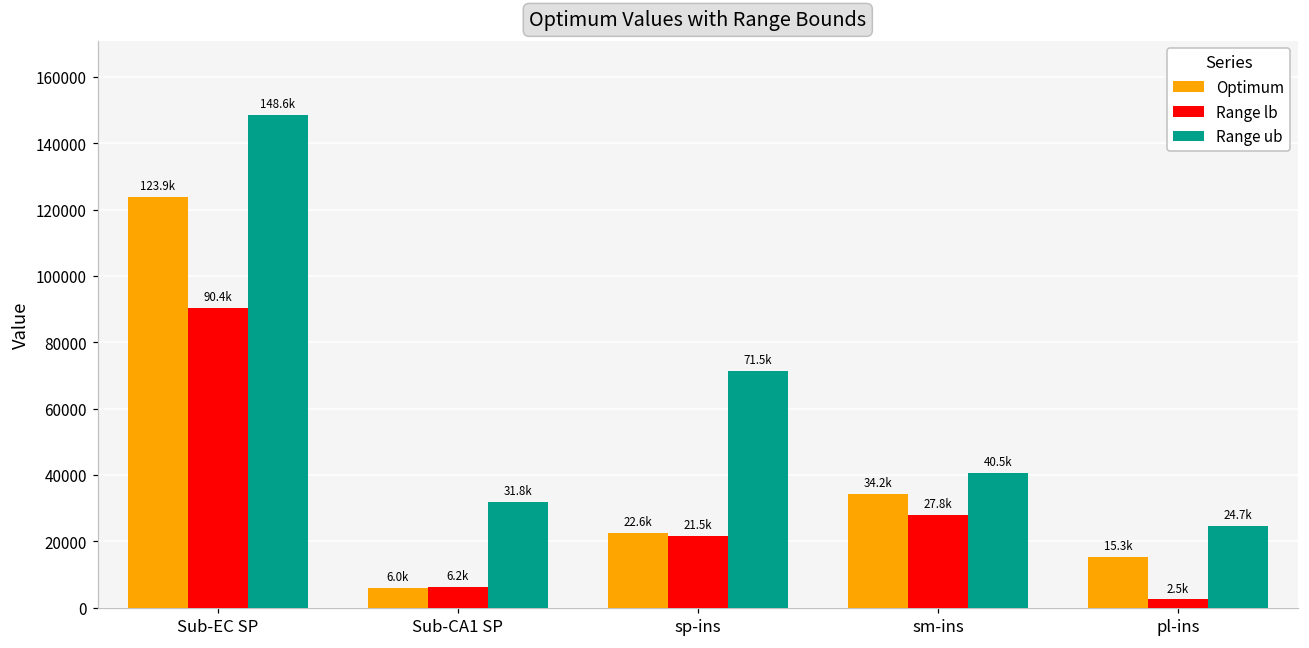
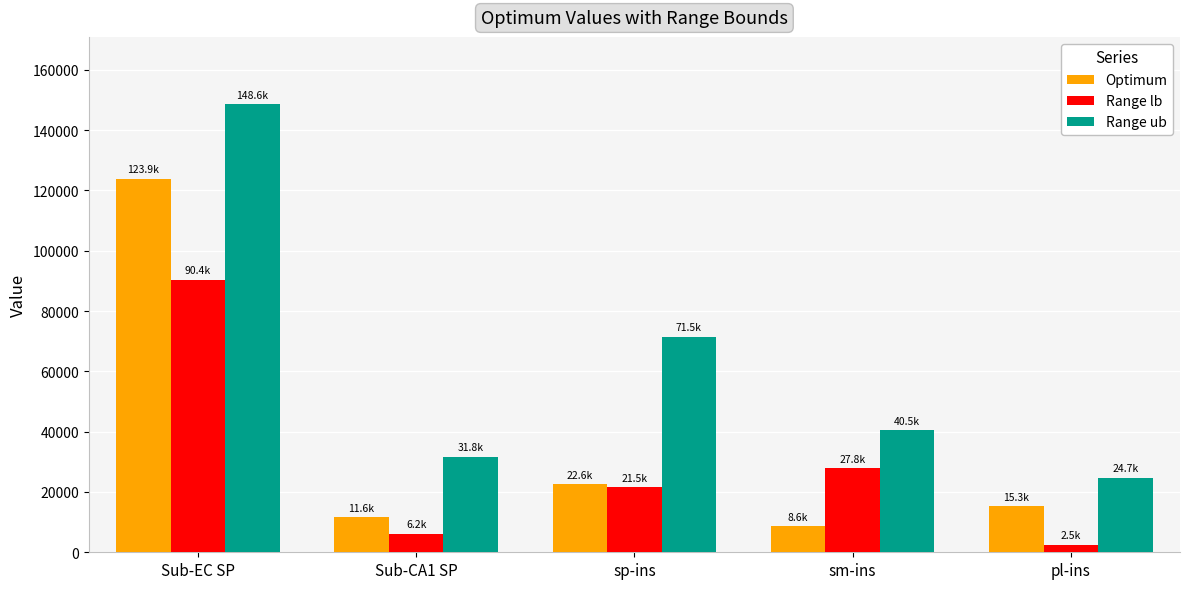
  {
    "Optimum": {
      "Sub-EC SP": "123.9k",
-     "Sub-CA1 SP": "6.0k",
+     "Sub-CA1 SP": "11.6k",
      "sp-ins": "22.6k",
-     "sm-ins": "34.2k",
+     "sm-ins": "8.6k",
      "pl-ins": "15.3k"
    },
    "Range lb": {
      "Sub-EC SP": "90.4k",
      "Sub-CA1 SP": "6.2k",
      "sp-ins": "21.5k",
      "sm-ins": "27.8k",
      "pl-ins": "2.5k"
    },
    "Range ub": {
      "Sub-EC SP": "148.6k",
      "Sub-CA1 SP": "31.8k",
      "sp-ins": "71.5k",
      "sm-ins": "40.5k",
      "pl-ins": "24.7k"
    }
  }
